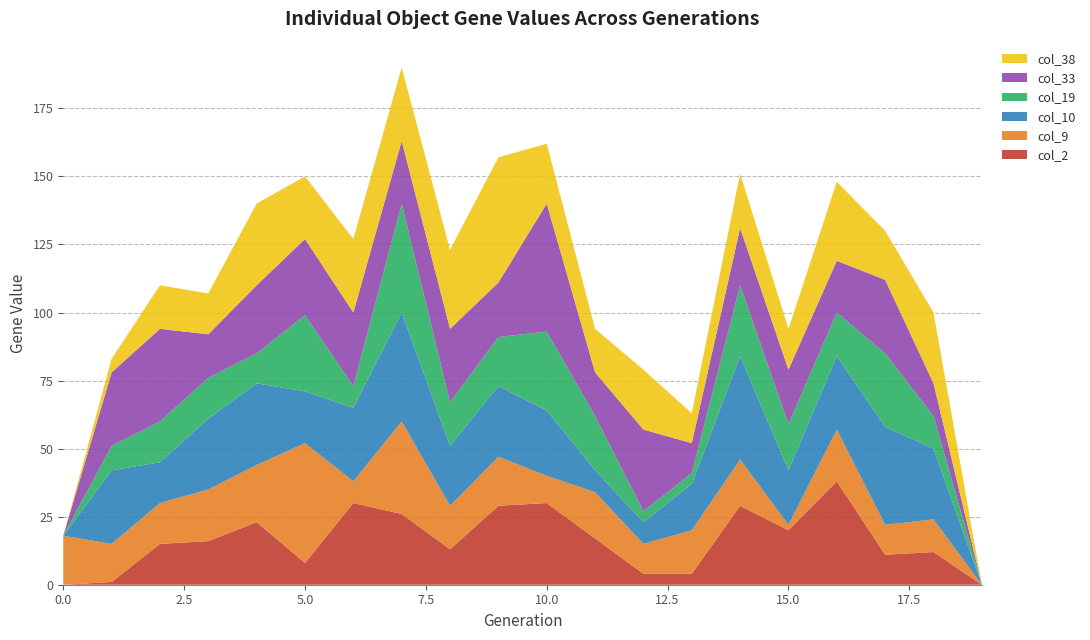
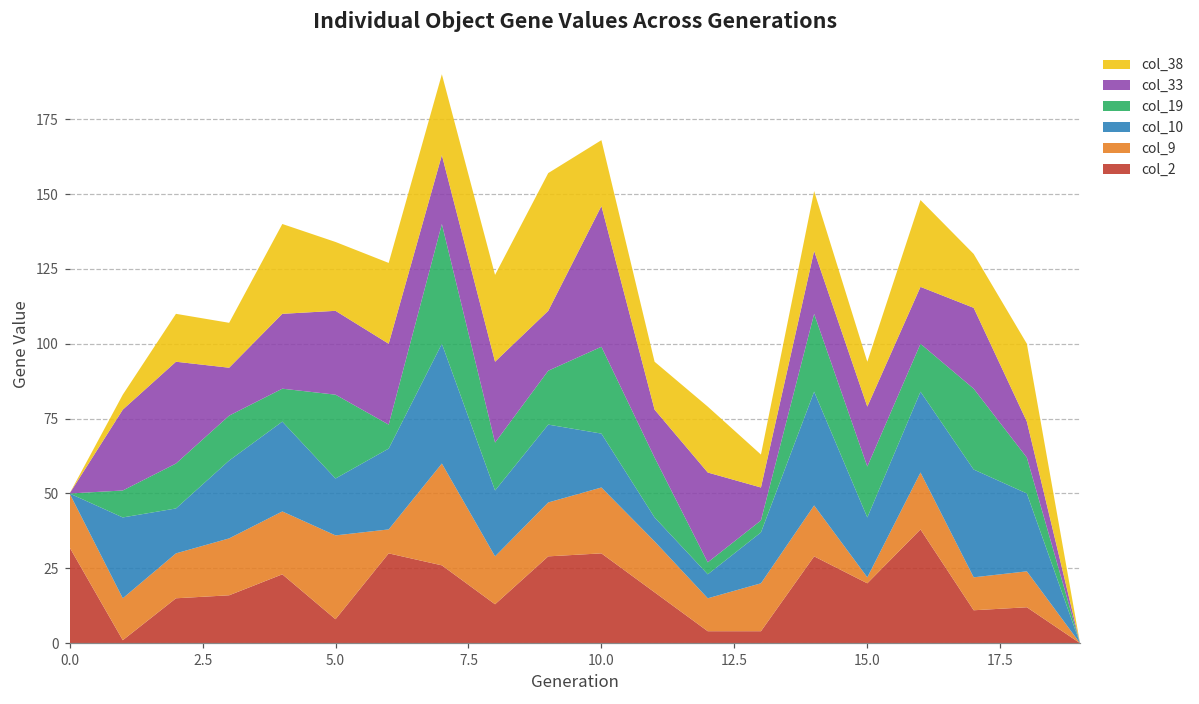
  {
    "col_2": {
-     "0.0": 0,
+     "0.0": 32,
      "5.0": 8,
      "10.0": 30,
      "15.0": 20
    },
    "col_9": {
-     "5.0": 44,
-     "10.0": 10,
+     "5.0": 28,
+     "10.0": 22,
      "15.0": 2
    },
    "col_10": {
      "5.0": 19,
-     "10.0": 24,
+     "10.0": 18,
      "15.0": 20
    },
    "col_19": {
      "5.0": 28,
      "10.0": 29,
      "15.0": 17
    },
    "col_33": {
      "5.0": 28,
      "10.0": 47,
      "15.0": 20
    },
    "col_38": {
      "5.0": 23,
      "10.0": 22,
      "15.0": 15
    }
  }
